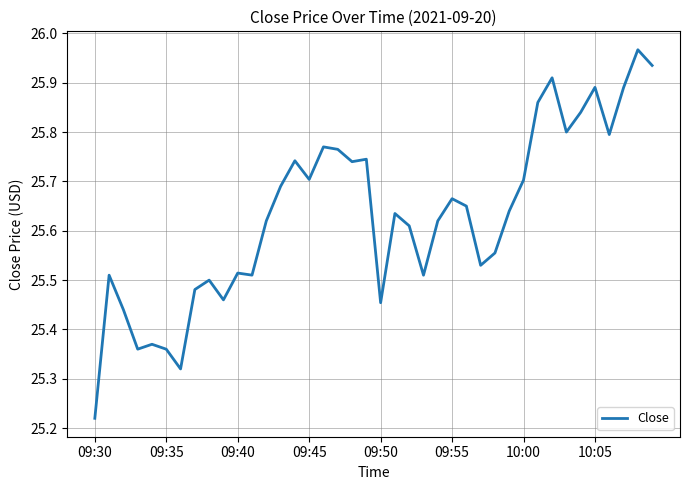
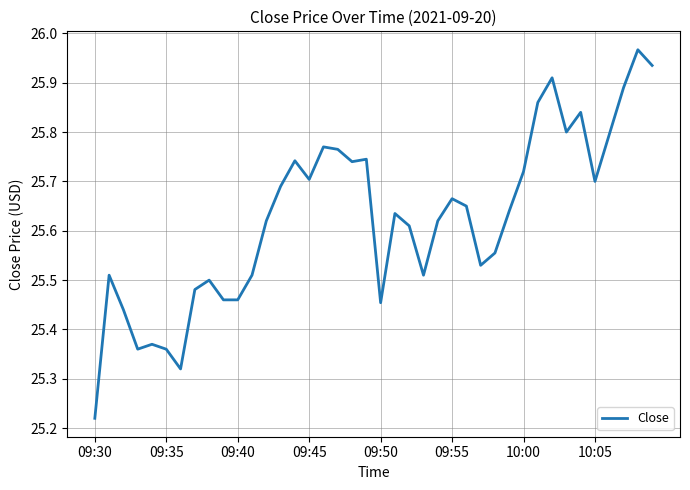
  {
    "09:30": 25.22,
    "09:35": 25.36,
-   "09:40": 25.51,
+   "09:40": 25.46,
    "09:45": 25.70,
    "09:50": 25.45,
    "09:55": 25.67,
-   "10:00": 25.70,
-   "10:05": 25.89
+   "10:00": 25.72,
+   "10:05": 25.70
  }
